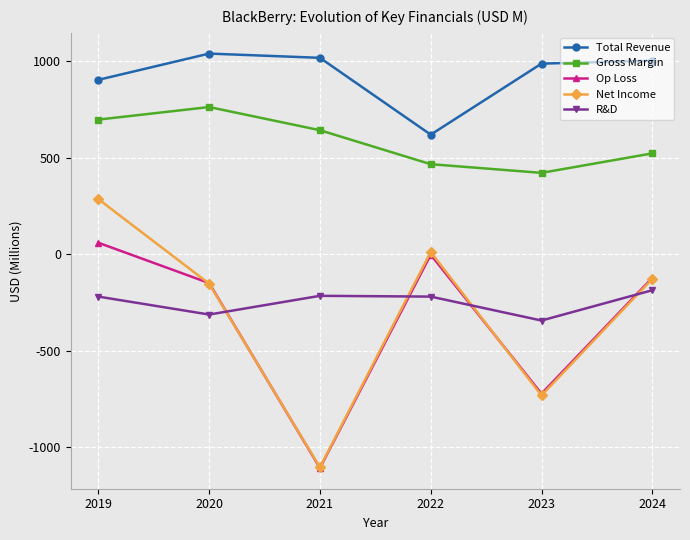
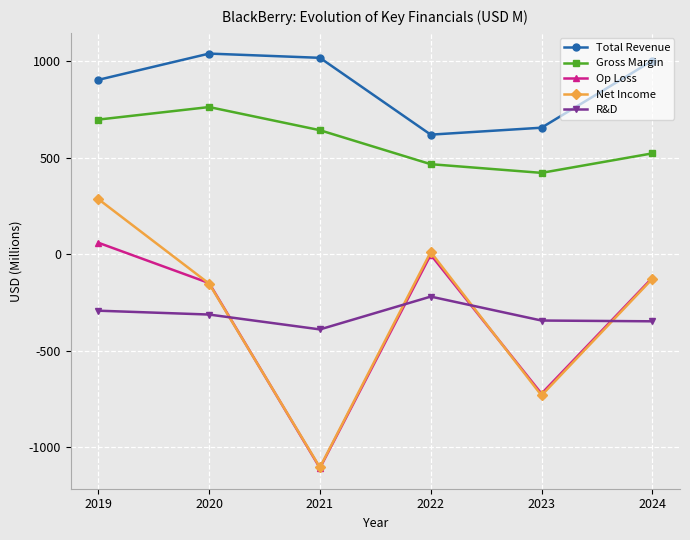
  {
    "Total Revenue": {
      "2019": 900,
      "2020": 1040,
      "2021": 1020,
      "2022": 620,
-     "2023": 990
+     "2023": 660
    },
    "Gross Margin": {
      "2019": 700,
      "2020": 760,
      "2021": 640,
      "2022": 470,
      "2023": 420,
      "2024": 520
    },
    "Op Loss": {
      "2019": 60,
      "2022": 0
    },
    "Net Income": {
      "2019": 290,
      "2022": 10
    },
    "R&D": {
-     "2019": -220,
+     "2019": -290,
      "2020": -310,
-     "2021": -220,
+     "2021": -390,
      "2022": -220,
      "2023": -340,
-     "2024": -190
+     "2024": -350
    }
  }
